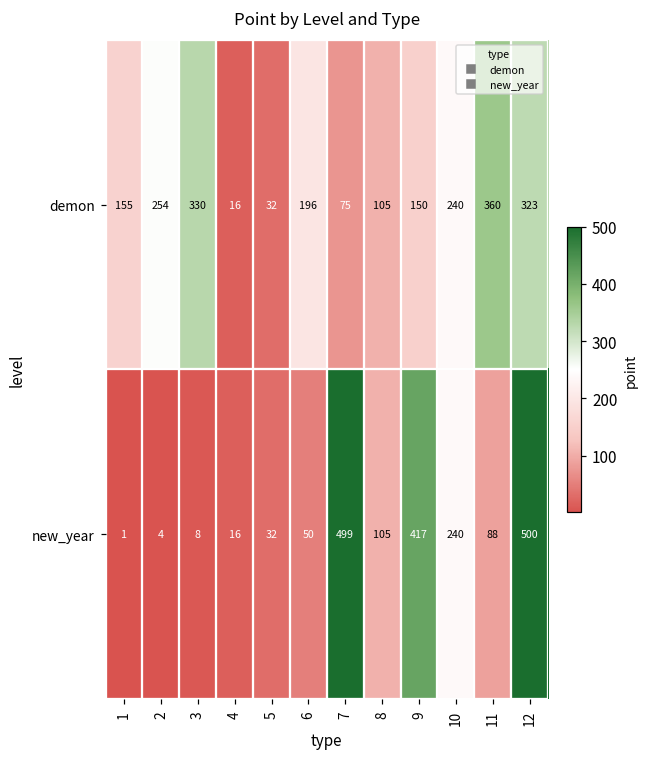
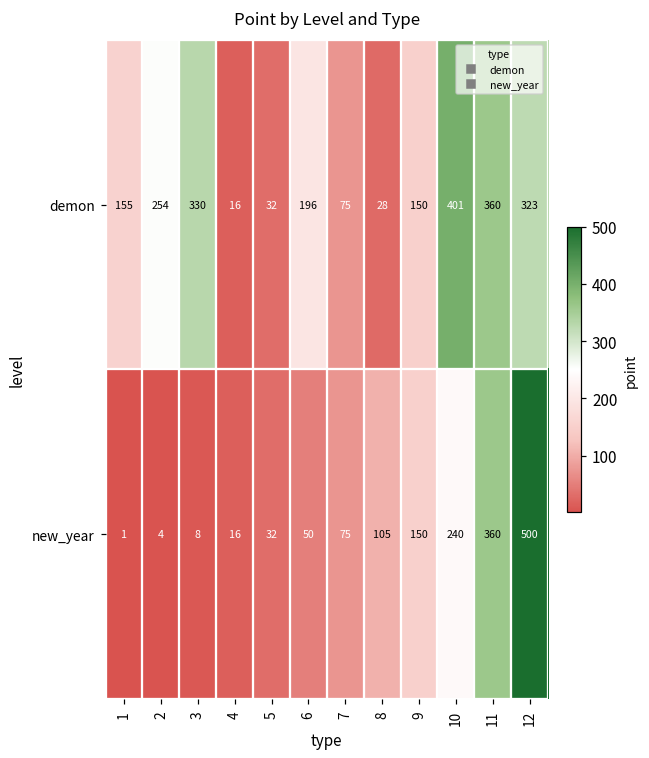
  {
    "demon": {
      "1": 155,
      "2": 254,
      "3": 330,
      "4": 16,
      "5": 32,
      "6": 196,
      "7": 75,
-     "8": 105,
+     "8": 28,
      "9": 150,
-     "10": 240,
+     "10": 401,
      "11": 360,
      "12": 323
    },
    "new_year": {
      "1": 1,
      "2": 4,
      "3": 8,
      "4": 16,
      "5": 32,
      "6": 50,
-     "7": 499,
+     "7": 75,
      "8": 105,
-     "9": 417,
+     "9": 150,
      "10": 240,
-     "11": 88,
+     "11": 360,
      "12": 500
    }
  }
